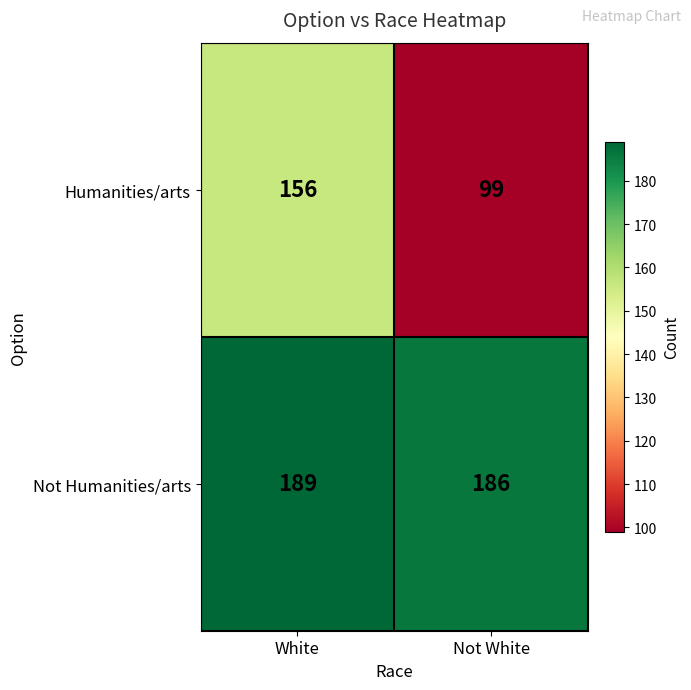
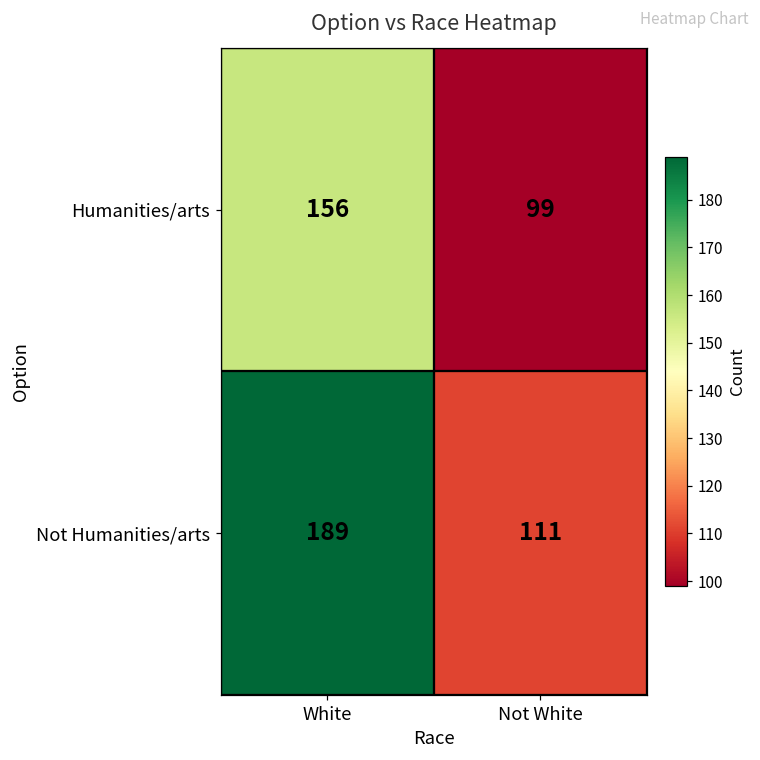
  {
    "Humanities/arts": {
      "White": 156,
      "Not White": 99
    },
    "Not Humanities/arts": {
      "White": 189,
-     "Not White": 186
+     "Not White": 111
    }
  }
